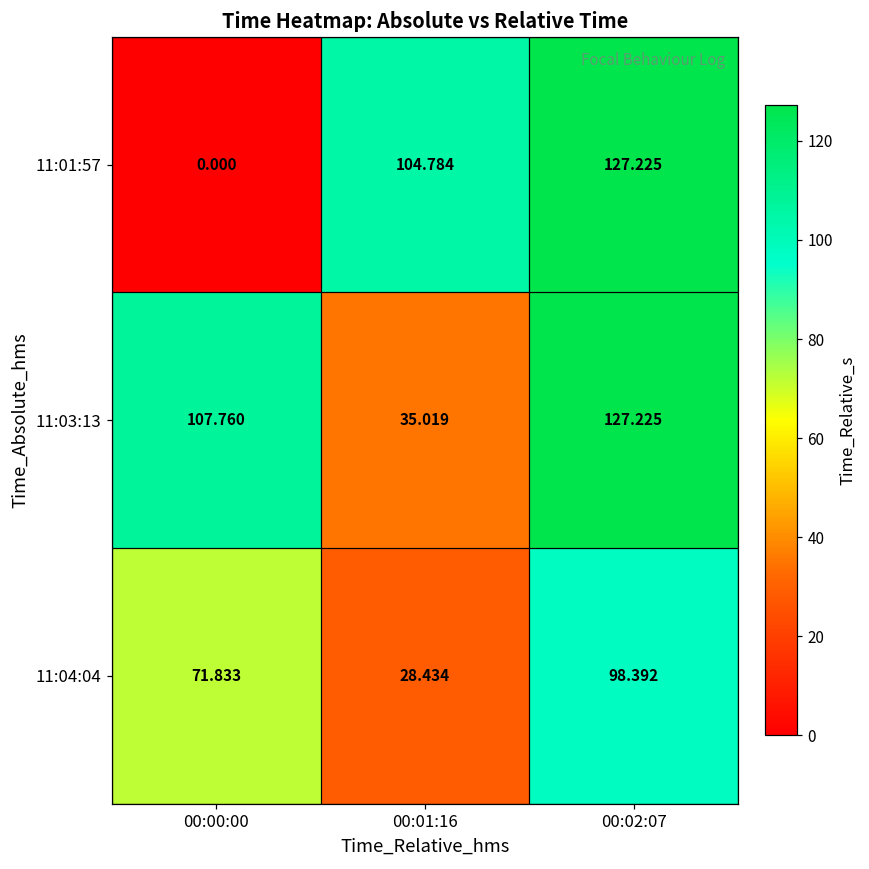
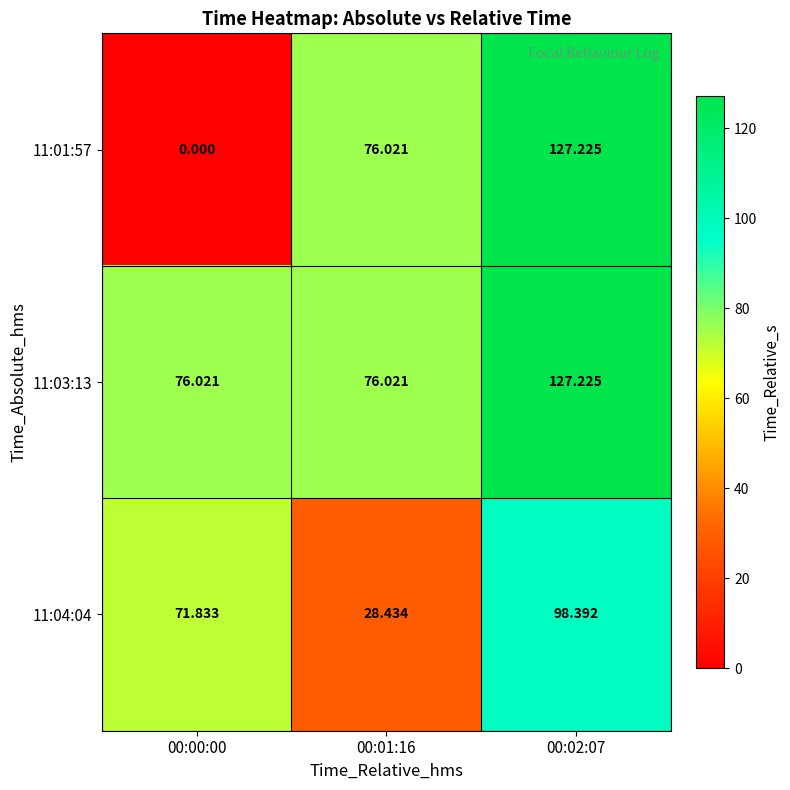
  {
    "11:01:57": {
      "00:00:00": 0.000,
-     "00:01:16": 104.784
+     "00:01:16": 76.021
    },
    "11:03:13": {
-     "00:00:00": 107.760,
-     "00:01:16": 35.019,
+     "00:00:00": 76.021,
+     "00:01:16": 76.021,
      "00:02:07": 127.225
    },
    "11:04:04": {
      "00:00:00": 71.833,
      "00:01:16": 28.434,
      "00:02:07": 98.392
    }
  }
